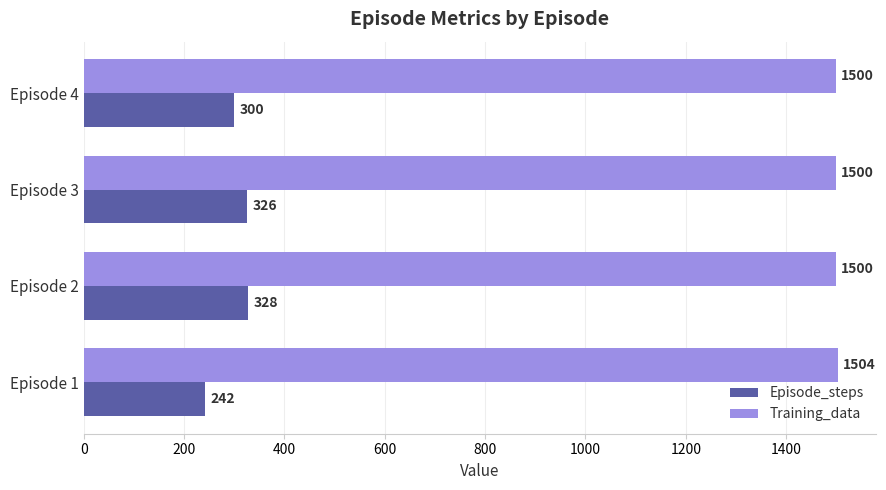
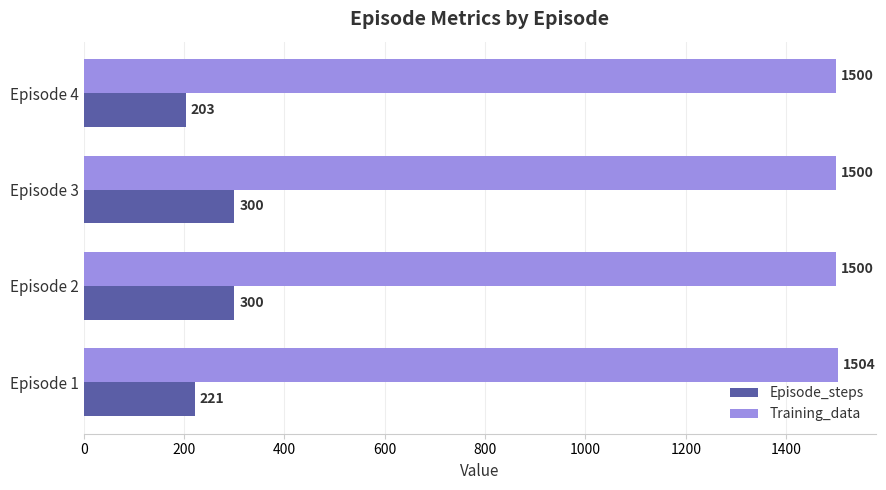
  {
    "Episode_steps": {
-     "Episode 4": 300,
-     "Episode 3": 326,
-     "Episode 2": 328,
-     "Episode 1": 242
+     "Episode 4": 203,
+     "Episode 3": 300,
+     "Episode 2": 300,
+     "Episode 1": 221
    },
    "Training_data": {
      "Episode 4": 1500,
      "Episode 3": 1500,
      "Episode 2": 1500,
      "Episode 1": 1504
    }
  }
